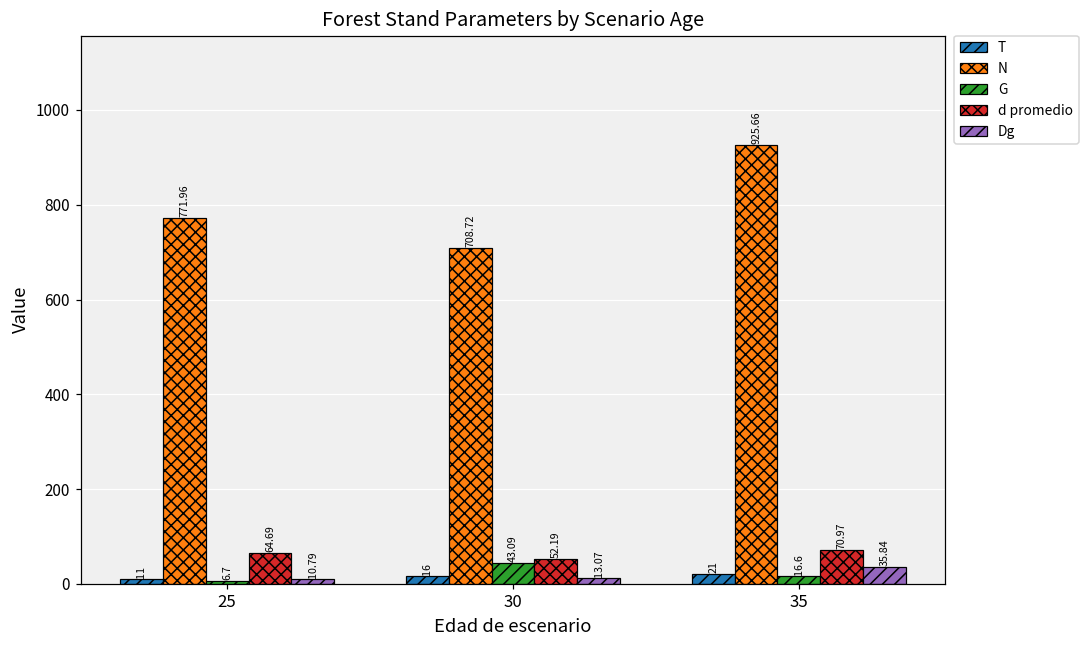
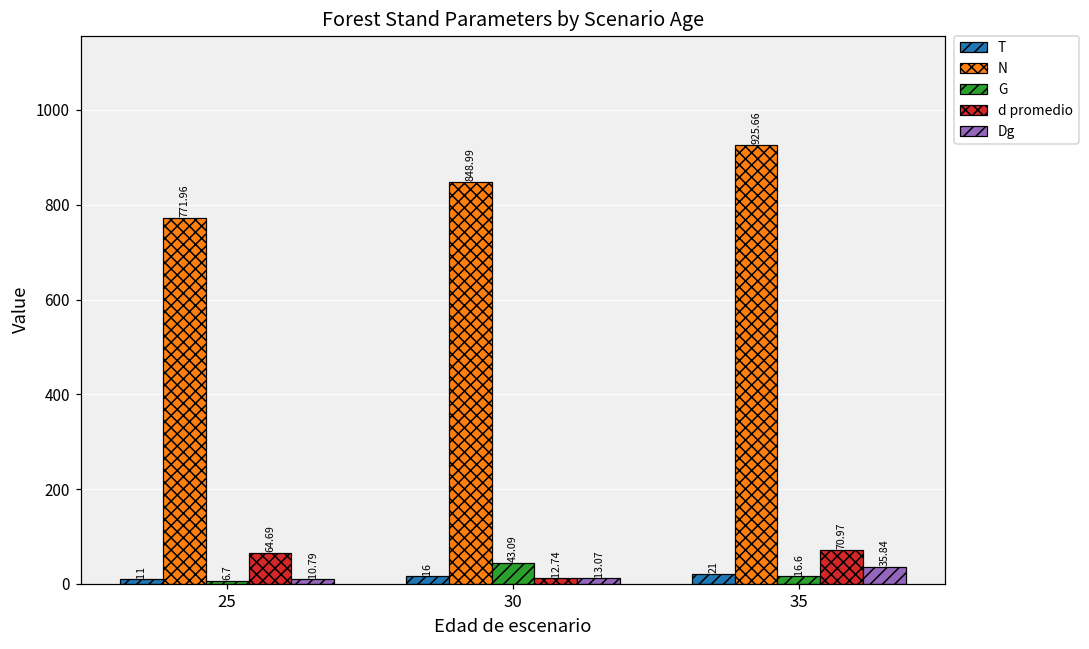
  {
    "T": {
      "25": 11,
      "30": 16,
      "35": 21
    },
    "N": {
      "25": 771.96,
-     "30": 708.72,
+     "30": 848.99,
      "35": 925.66
    },
    "G": {
      "25": 6.7,
      "30": 43.09,
      "35": 16.6
    },
    "d promedio": {
      "25": 64.69,
-     "30": 52.19,
+     "30": 12.74,
      "35": 70.97
    },
    "Dg": {
      "25": 10.79,
      "30": 13.07,
      "35": 35.84
    }
  }
